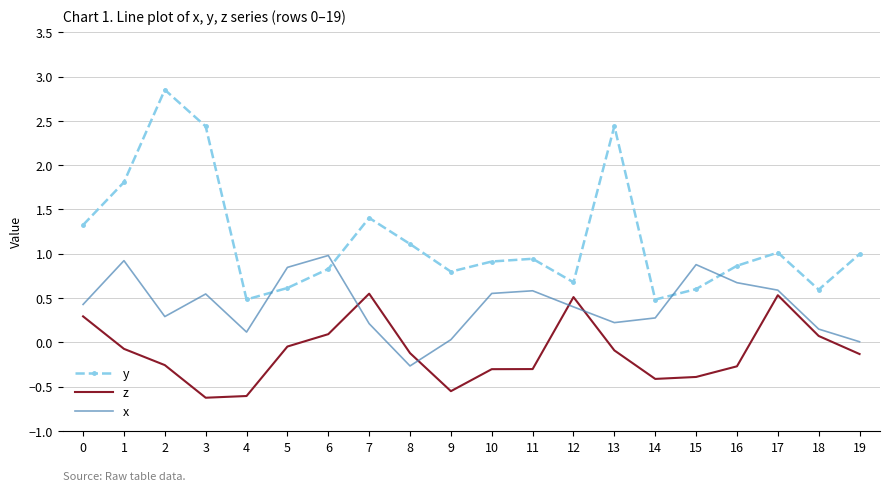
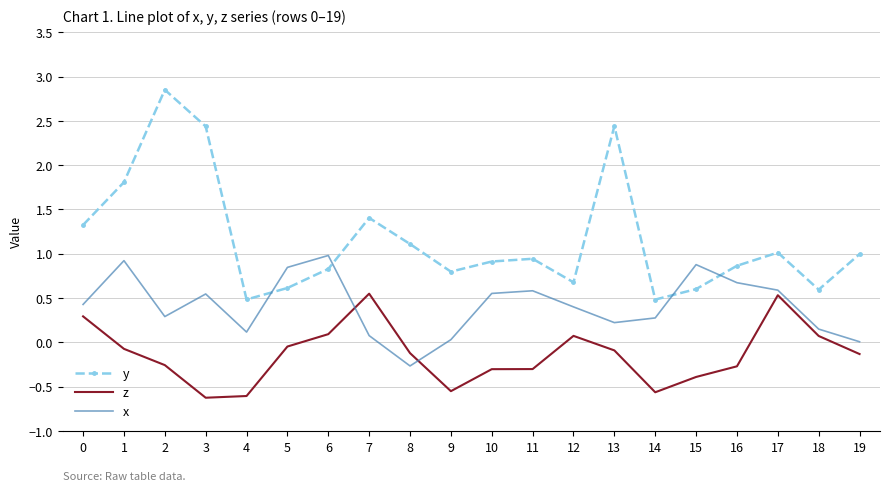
  {
    "y": {
      "0": 1.3,
      "1": 1.8,
      "2": 2.9,
      "3": 2.4,
      "4": 0.5,
      "5": 0.6,
      "6": 0.8,
      "7": 1.4,
      "8": 1.1,
      "9": 0.8,
      "10": 0.9,
      "11": 0.9,
      "12": 0.7,
      "13": 2.4,
      "14": 0.5,
      "15": 0.6,
      "16": 0.9,
      "17": 1.0,
      "18": 0.6,
      "19": 1.0
    },
    "z": {
      "0": 0.3,
      "1": -0.1,
      "2": -0.3,
      "3": -0.6,
      "4": -0.6,
      "5": 0.0,
      "6": 0.1,
      "7": 0.6,
      "8": -0.1,
      "9": -0.5,
      "10": -0.3,
      "11": -0.3,
-     "12": 0.5,
+     "12": 0.1,
      "13": -0.1,
-     "14": -0.4,
+     "14": -0.6,
      "15": -0.4,
      "16": -0.3,
      "17": 0.5,
      "18": 0.1,
      "19": -0.1
    },
    "x": {
      "0": 0.4,
      "1": 0.9,
      "2": 0.3,
      "3": 0.5,
      "4": 0.1,
      "5": 0.8,
      "6": 1.0,
-     "7": 0.2,
+     "7": 0.1,
      "8": -0.3,
      "9": 0.0,
      "10": 0.6,
      "11": 0.6,
      "12": 0.4,
      "13": 0.2,
      "14": 0.3,
      "15": 0.9,
      "16": 0.7,
      "17": 0.6,
      "18": 0.2,
      "19": 0.0
    }
  }
